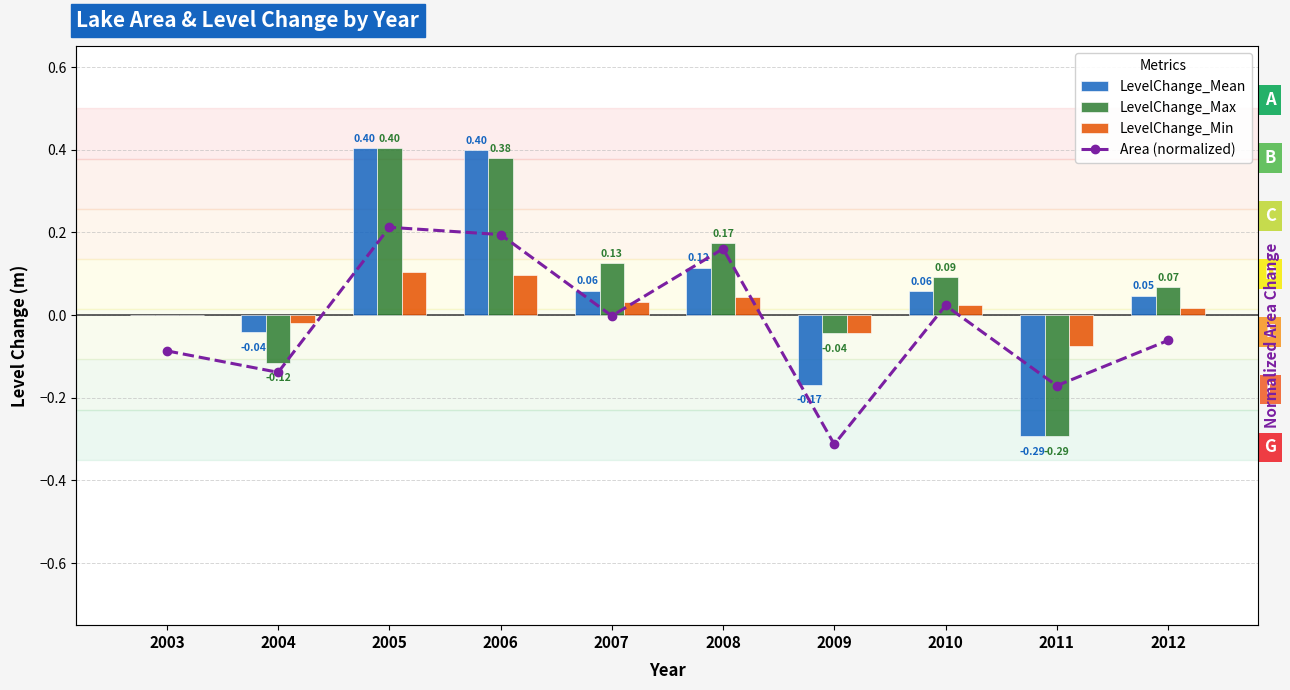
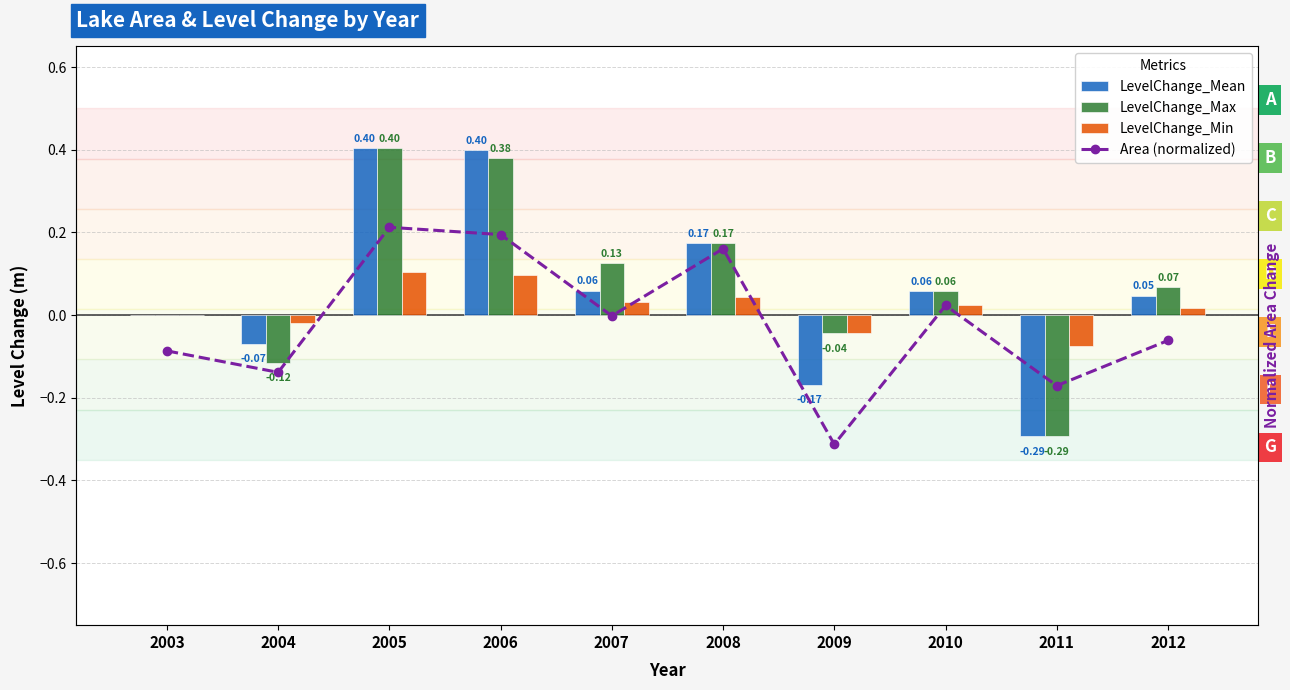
  {
    "LevelChange_Mean": {
-     "2004": -0.04,
+     "2004": -0.07,
      "2005": 0.40,
      "2006": 0.40,
      "2007": 0.06,
-     "2008": 0.12,
+     "2008": 0.17,
      "2009": -0.17,
      "2010": 0.06,
      "2011": -0.29,
      "2012": 0.05
    },
    "LevelChange_Max": {
      "2005": 0.40,
      "2006": 0.38,
      "2007": 0.13,
      "2008": 0.17,
      "2009": -0.04,
-     "2010": 0.09,
+     "2010": 0.06,
      "2011": -0.29,
      "2012": 0.07
    }
  }
